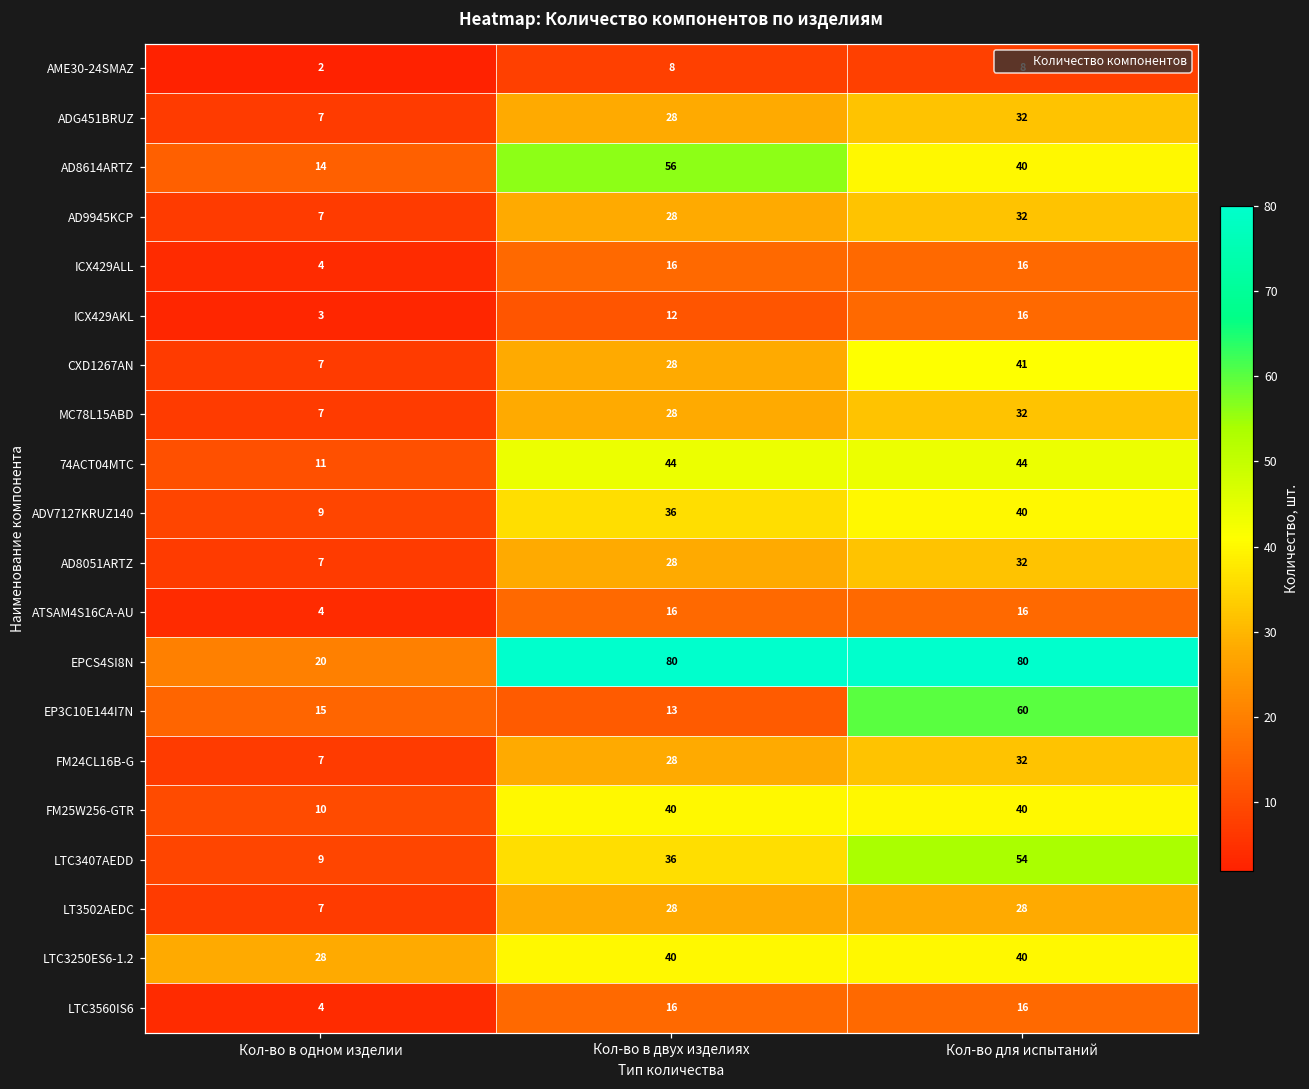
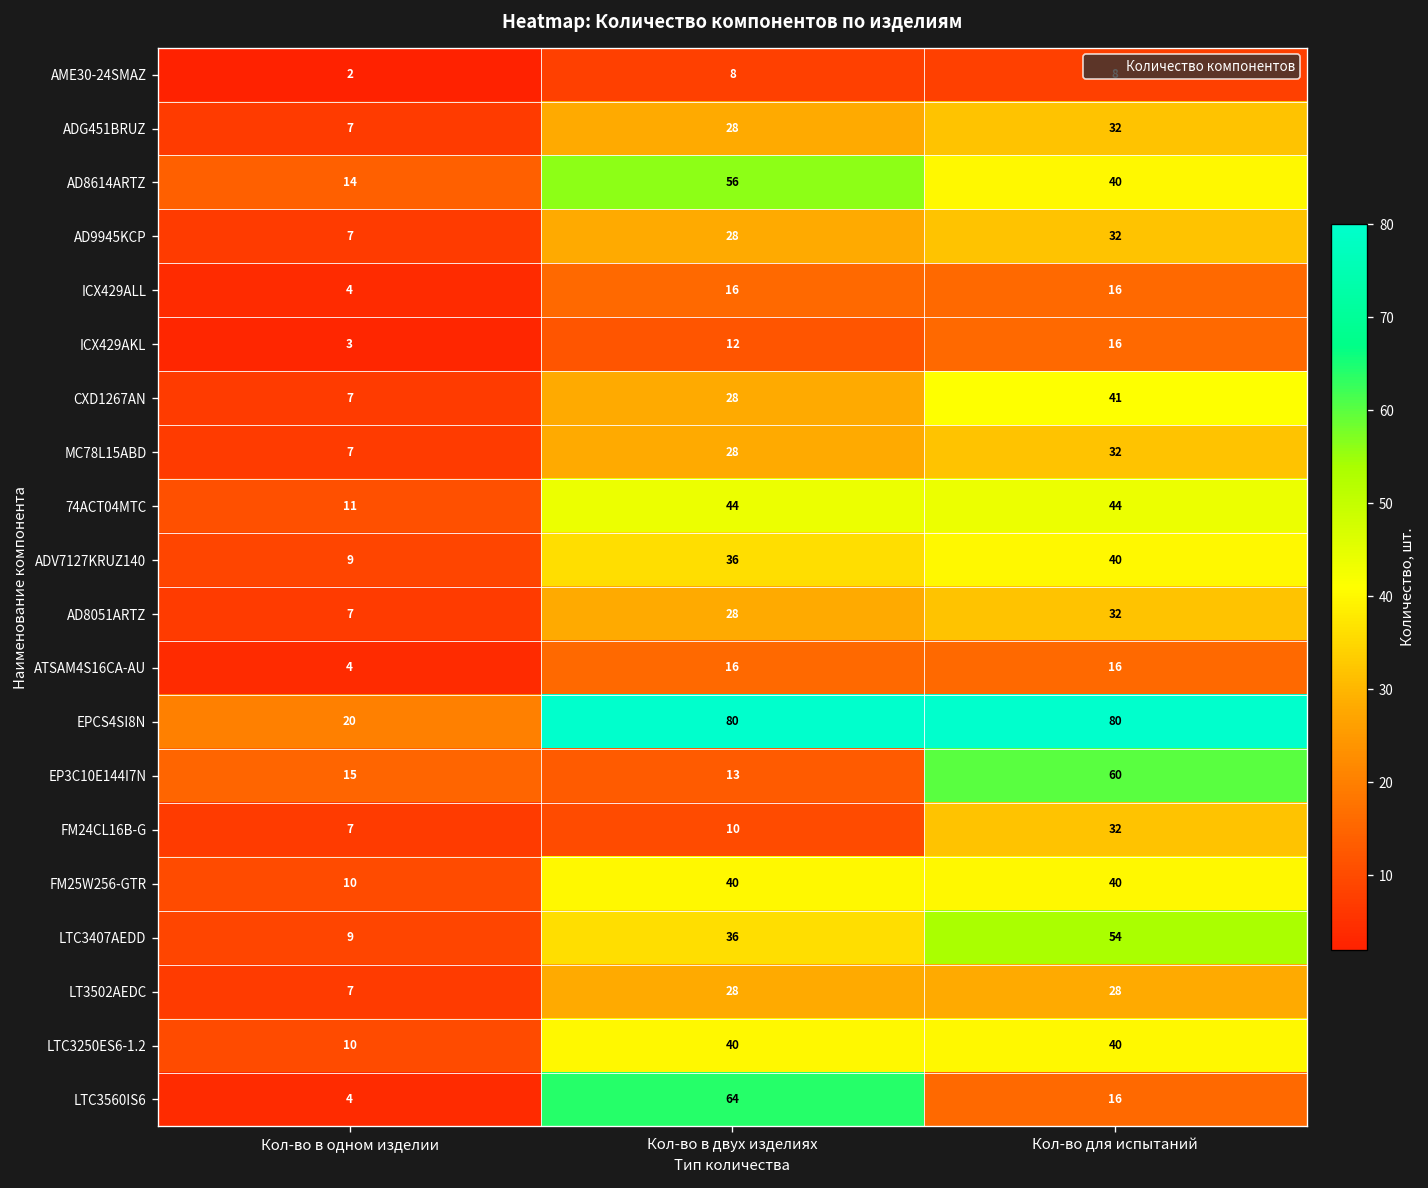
  {
    "AME30-24SMAZ": {
      "Кол-во в одном изделии": 2,
      "Кол-во в двух изделиях": 8
    },
    "ADG451BRUZ": {
      "Кол-во в одном изделии": 7,
      "Кол-во в двух изделиях": 28,
      "Кол-во для испытаний": 32
    },
    "AD8614ARTZ": {
      "Кол-во в одном изделии": 14,
      "Кол-во в двух изделиях": 56,
      "Кол-во для испытаний": 40
    },
    "AD9945KCP": {
      "Кол-во в одном изделии": 7,
      "Кол-во в двух изделиях": 28,
      "Кол-во для испытаний": 32
    },
    "ICX429ALL": {
      "Кол-во в одном изделии": 4,
      "Кол-во в двух изделиях": 16,
      "Кол-во для испытаний": 16
    },
    "ICX429AKL": {
      "Кол-во в одном изделии": 3,
      "Кол-во в двух изделиях": 12,
      "Кол-во для испытаний": 16
    },
    "CXD1267AN": {
      "Кол-во в одном изделии": 7,
      "Кол-во в двух изделиях": 28,
      "Кол-во для испытаний": 41
    },
    "MC78L15ABD": {
      "Кол-во в одном изделии": 7,
      "Кол-во в двух изделиях": 28,
      "Кол-во для испытаний": 32
    },
    "74ACT04MTC": {
      "Кол-во в одном изделии": 11,
      "Кол-во в двух изделиях": 44,
      "Кол-во для испытаний": 44
    },
    "ADV7127KRUZ140": {
      "Кол-во в одном изделии": 9,
      "Кол-во в двух изделиях": 36,
      "Кол-во для испытаний": 40
    },
    "AD8051ARTZ": {
      "Кол-во в одном изделии": 7,
      "Кол-во в двух изделиях": 28,
      "Кол-во для испытаний": 32
    },
    "ATSAM4S16CA-AU": {
      "Кол-во в одном изделии": 4,
      "Кол-во в двух изделиях": 16,
      "Кол-во для испытаний": 16
    },
    "EPCS4SI8N": {
      "Кол-во в одном изделии": 20,
      "Кол-во в двух изделиях": 80,
      "Кол-во для испытаний": 80
    },
    "EP3C10E144I7N": {
      "Кол-во в одном изделии": 15,
      "Кол-во в двух изделиях": 13,
      "Кол-во для испытаний": 60
    },
    "FM24CL16B-G": {
      "Кол-во в одном изделии": 7,
-     "Кол-во в двух изделиях": 28,
+     "Кол-во в двух изделиях": 10,
      "Кол-во для испытаний": 32
    },
    "FM25W256-GTR": {
      "Кол-во в одном изделии": 10,
      "Кол-во в двух изделиях": 40,
      "Кол-во для испытаний": 40
    },
    "LTC3407AEDD": {
      "Кол-во в одном изделии": 9,
      "Кол-во в двух изделиях": 36,
      "Кол-во для испытаний": 54
    },
    "LT3502AEDC": {
      "Кол-во в одном изделии": 7,
      "Кол-во в двух изделиях": 28,
      "Кол-во для испытаний": 28
    },
    "LTC3250ES6-1.2": {
-     "Кол-во в одном изделии": 28,
+     "Кол-во в одном изделии": 10,
      "Кол-во в двух изделиях": 40,
      "Кол-во для испытаний": 40
    },
    "LTC3560IS6": {
      "Кол-во в одном изделии": 4,
-     "Кол-во в двух изделиях": 16,
+     "Кол-во в двух изделиях": 64,
      "Кол-во для испытаний": 16
    }
  }
